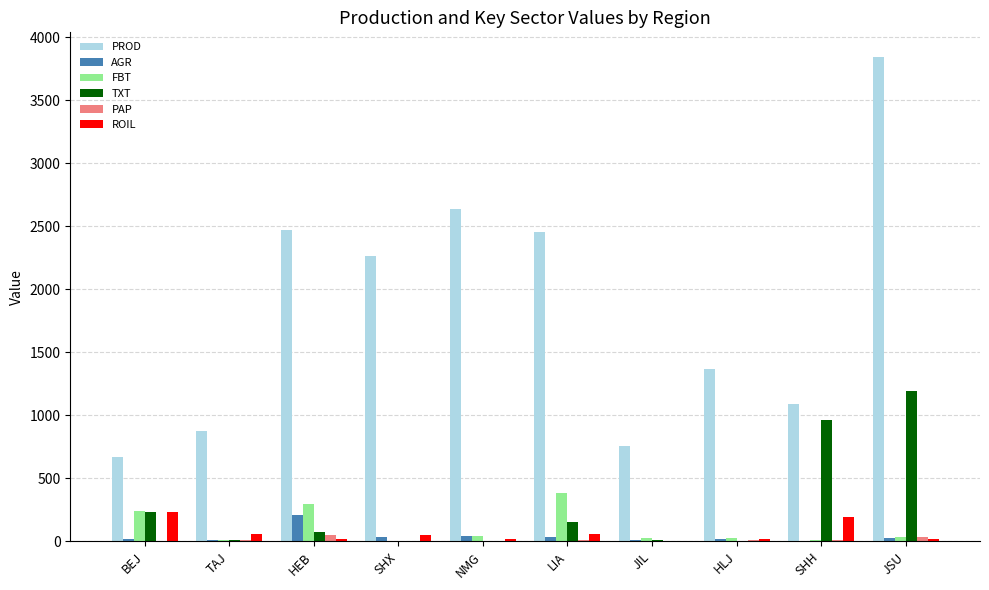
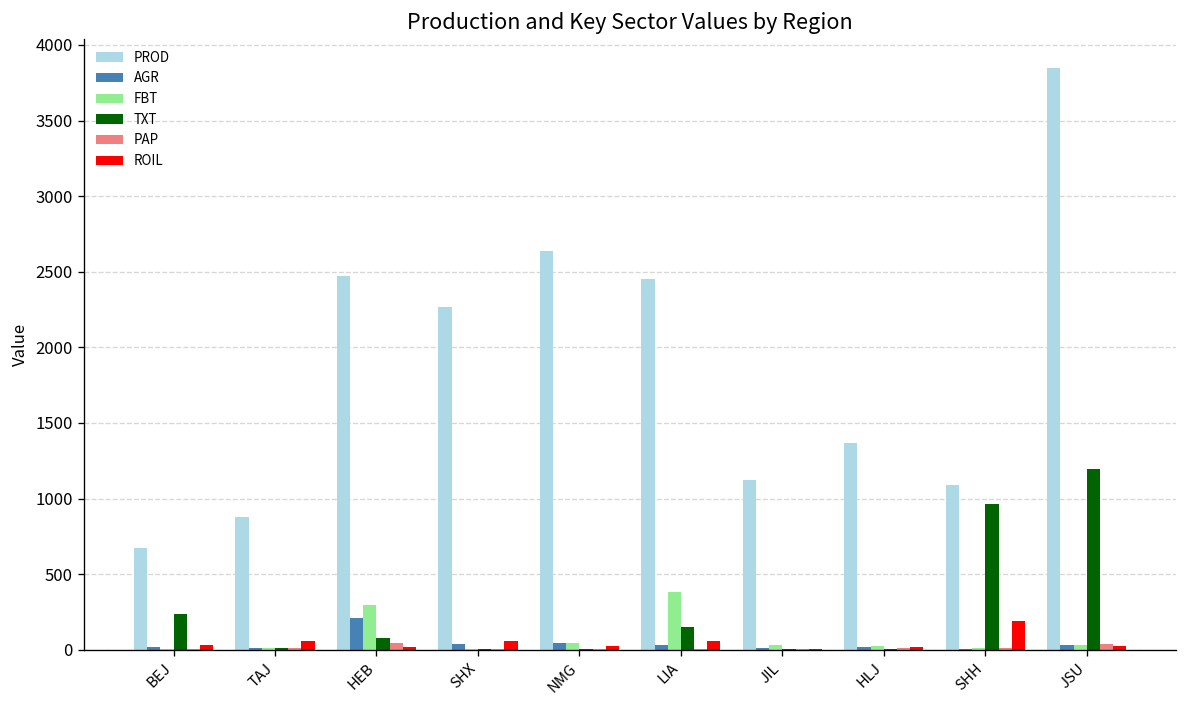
  {
    "PROD": {
      "BEJ": 670,
      "TAJ": 880,
      "HEB": 2470,
      "SHX": 2270,
      "NMG": 2640,
      "LIA": 2460,
-     "JIL": 760,
+     "JIL": 1120,
      "HLJ": 1370,
      "SHH": 1090,
      "JSU": 3850
    },
    "AGR": {
      "HEB": 210,
      "SHX": 40,
      "NMG": 50,
      "LIA": 30,
      "HLJ": 20,
      "JSU": 30
    },
    "FBT": {
-     "BEJ": 250,
+     "BEJ": 0,
      "HEB": 300,
      "NMG": 40,
      "LIA": 380,
      "JIL": 30,
      "HLJ": 20,
      "JSU": 30
    },
    "TXT": {
      "BEJ": 240,
      "HEB": 80,
      "LIA": 150,
      "SHH": 970,
      "JSU": 1200
    },
    "PAP": {
      "HEB": 50,
      "JSU": 40
    },
    "ROIL": {
-     "BEJ": 230,
+     "BEJ": 30,
      "TAJ": 60,
      "HEB": 20,
      "SHX": 50,
      "NMG": 20,
      "LIA": 60,
      "SHH": 190,
      "JSU": 20
    }
  }
